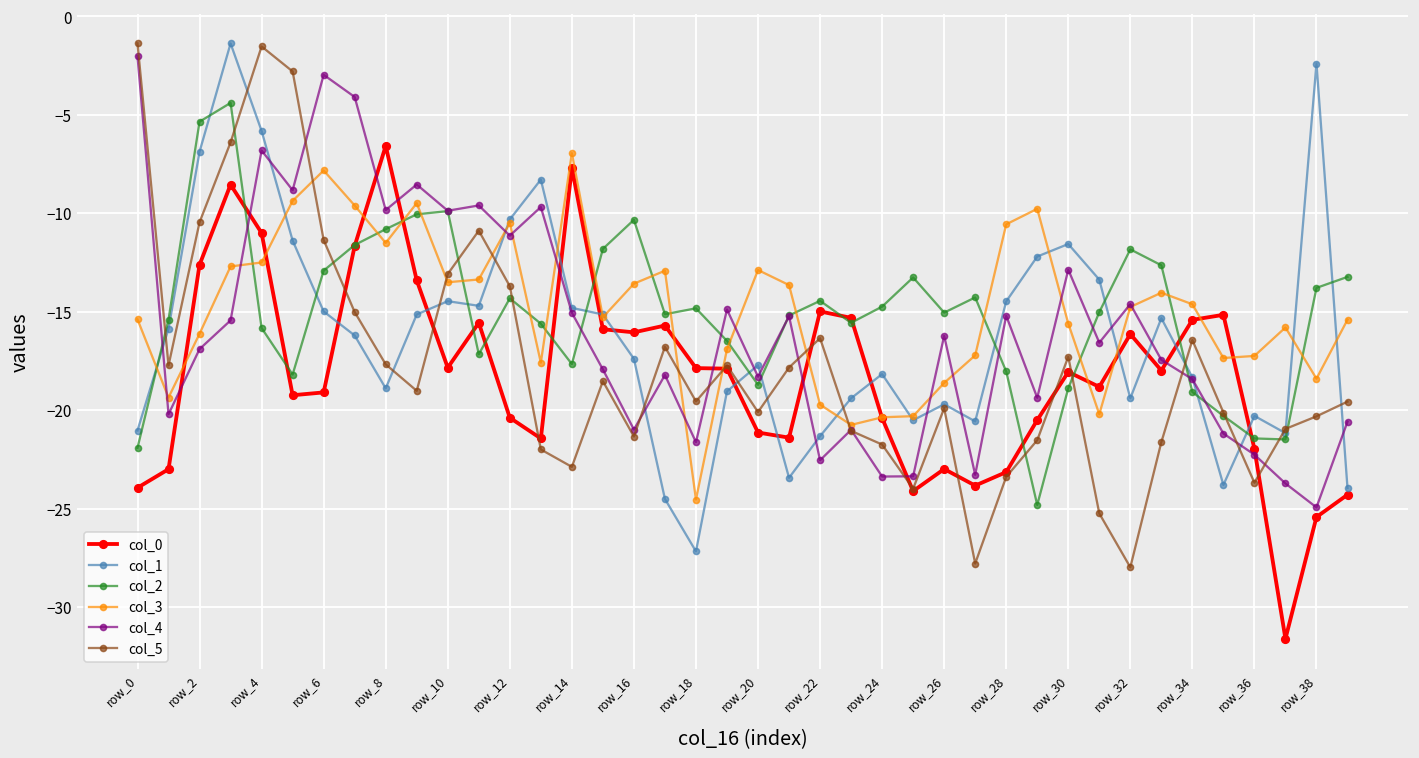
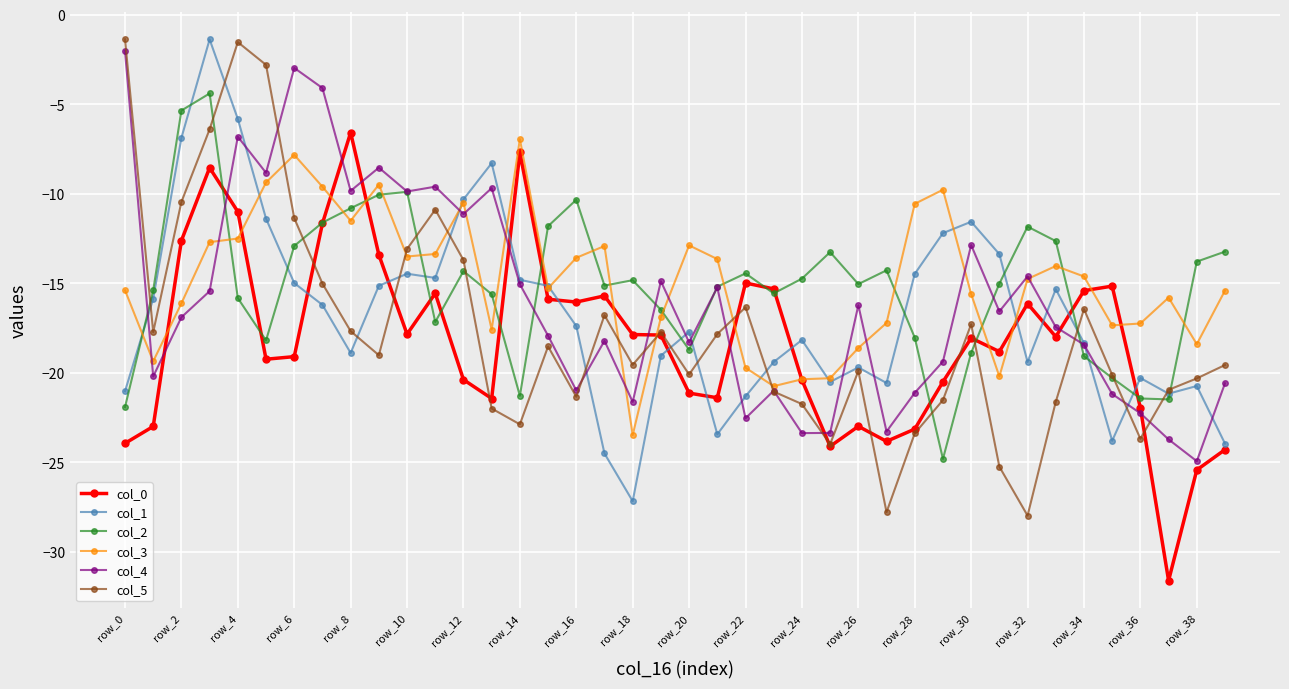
  {
    "col_0": {
      "row_0": -23.9,
      "row_2": -12.6,
      "row_4": -11.0,
      "row_6": -19.1,
      "row_8": -6.6,
      "row_10": -17.8,
      "row_12": -20.4,
      "row_14": -7.7,
      "row_16": -16.0,
      "row_18": -17.9,
      "row_20": -21.1,
      "row_22": -15.0,
      "row_26": -23.0,
      "row_28": -23.1,
      "row_30": -18.1,
      "row_32": -16.1,
      "row_34": -15.4,
      "row_36": -22.0,
      "row_38": -25.4
    },
    "col_1": {
      "row_0": -21.0,
      "row_2": -6.9,
      "row_4": -5.8,
      "row_6": -15.0,
      "row_8": -18.9,
      "row_10": -14.5,
      "row_12": -10.3,
      "row_14": -14.8,
      "row_16": -17.4,
      "row_18": -27.2,
      "row_20": -17.7,
      "row_22": -21.3,
      "row_24": -18.2,
      "row_26": -19.7,
      "row_28": -14.5,
      "row_30": -11.6,
      "row_32": -19.4,
      "row_36": -20.3,
-     "row_38": -2.4
+     "row_38": -20.7
    },
    "col_2": {
      "row_0": -21.9,
      "row_2": -5.4,
      "row_4": -15.8,
      "row_6": -12.9,
      "row_8": -10.8,
      "row_12": -14.3,
-     "row_14": -17.7,
+     "row_14": -21.3,
      "row_16": -10.3,
      "row_18": -14.8,
      "row_20": -18.7,
      "row_22": -14.4,
      "row_24": -14.7,
      "row_26": -15.0,
      "row_28": -18.0,
      "row_30": -18.9,
      "row_32": -11.8,
      "row_34": -19.1,
      "row_36": -21.4,
      "row_38": -13.8
    },
    "col_3": {
      "row_0": -15.4,
      "row_2": -16.1,
      "row_4": -12.5,
      "row_6": -7.8,
      "row_8": -11.5,
      "row_10": -13.5,
      "row_12": -10.5,
      "row_14": -6.9,
      "row_16": -13.6,
-     "row_18": -24.5,
+     "row_18": -23.5,
      "row_20": -12.9,
      "row_22": -19.7,
      "row_26": -18.6,
      "row_28": -10.6,
      "row_30": -15.6,
      "row_32": -14.8,
      "row_34": -14.6,
      "row_36": -17.2,
      "row_38": -18.4
    },
    "col_4": {
      "row_0": -2.0,
      "row_2": -16.9,
      "row_4": -6.8,
      "row_6": -3.0,
      "row_8": -9.8,
      "row_12": -11.1,
      "row_14": -15.1,
      "row_16": -21.0,
      "row_18": -21.6,
      "row_20": -18.3,
      "row_22": -22.5,
      "row_24": -23.4,
      "row_26": -16.2,
-     "row_28": -15.2,
+     "row_28": -21.1,
      "row_30": -12.9,
      "row_32": -14.6,
      "row_36": -22.3,
      "row_38": -24.9
    },
    "col_5": {
      "row_0": -1.4,
      "row_2": -10.5,
      "row_4": -1.5,
      "row_6": -11.4,
      "row_8": -17.7,
      "row_10": -13.1,
      "row_12": -13.7,
      "row_14": -22.9,
      "row_16": -21.3,
      "row_18": -19.6,
      "row_20": -20.1,
      "row_22": -16.3,
      "row_24": -21.7,
      "row_26": -19.9,
      "row_28": -23.4,
      "row_30": -17.3,
      "row_32": -28.0,
      "row_34": -16.4,
      "row_36": -23.7,
      "row_38": -20.3
    }
  }
